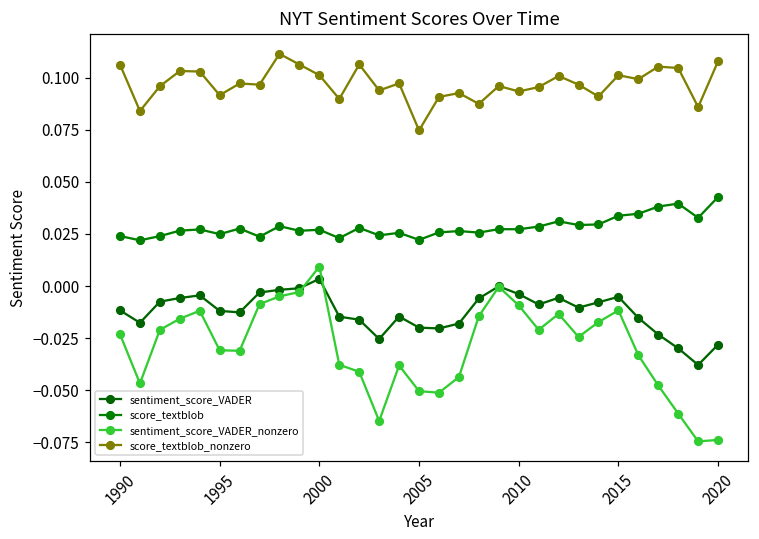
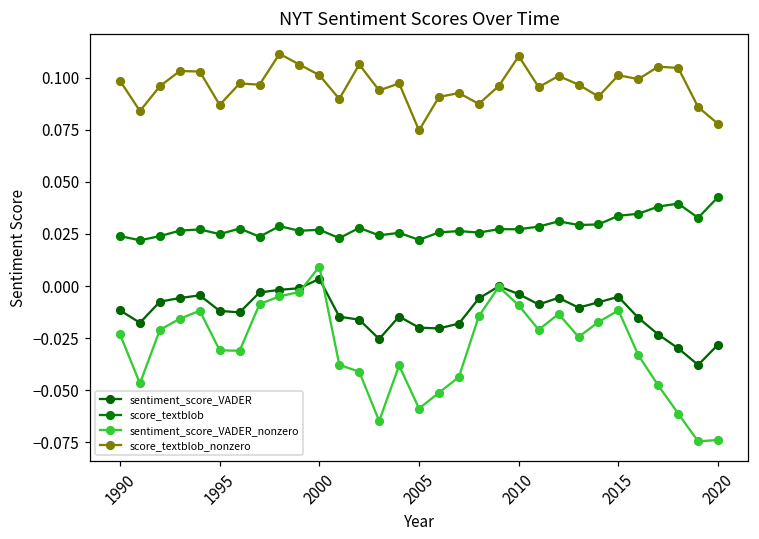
  {
    "sentiment_score_VADER_nonzero": {
      "1990": -0.023,
      "1995": -0.031,
      "2000": 0.009,
-     "2005": -0.050,
+     "2005": -0.059,
      "2010": -0.009,
      "2015": -0.012,
      "2020": -0.074
    },
    "score_textblob_nonzero": {
-     "1990": 0.106,
-     "1995": 0.092,
+     "1990": 0.098,
+     "1995": 0.087,
      "2000": 0.101,
      "2005": 0.075,
-     "2010": 0.093,
+     "2010": 0.110,
      "2015": 0.101,
-     "2020": 0.108
+     "2020": 0.078
    }
  }
